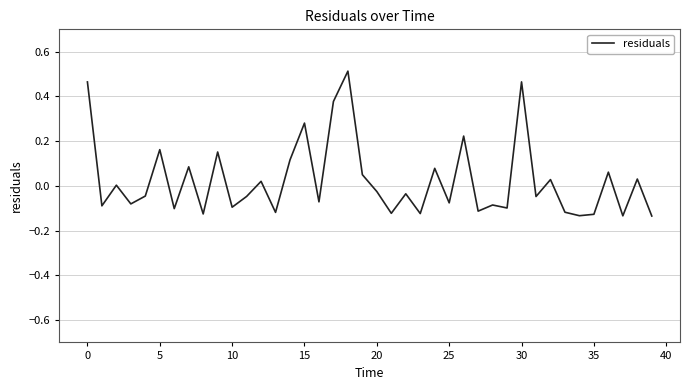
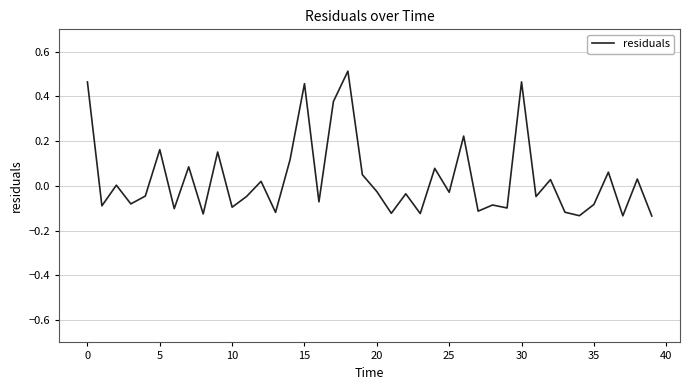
  {
    "0": 0.46,
    "5": 0.16,
    "10": -0.10,
-   "15": 0.28,
+   "15": 0.46,
    "20": -0.03,
-   "25": -0.08,
+   "25": -0.03,
    "30": 0.47,
-   "35": -0.13
+   "35": -0.08
  }
